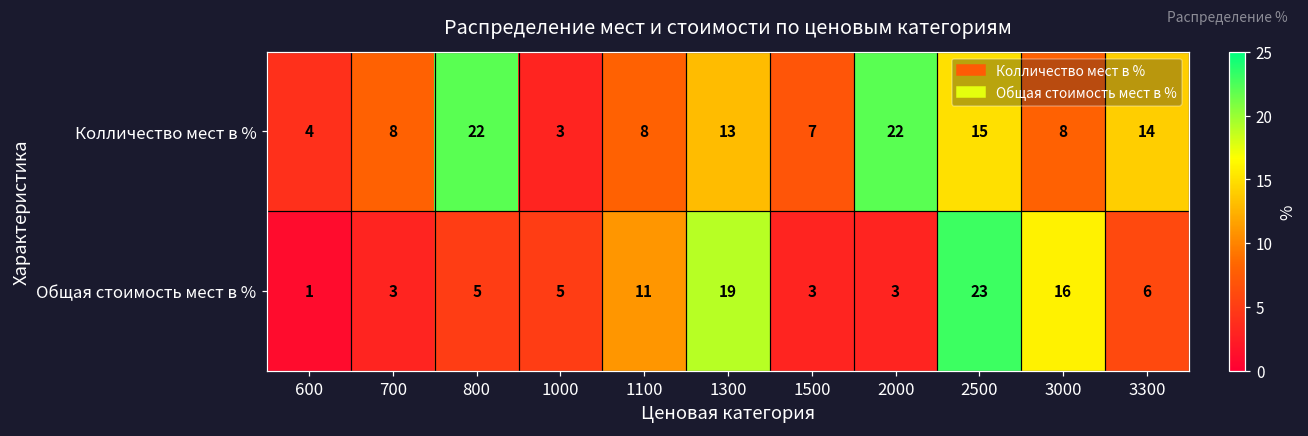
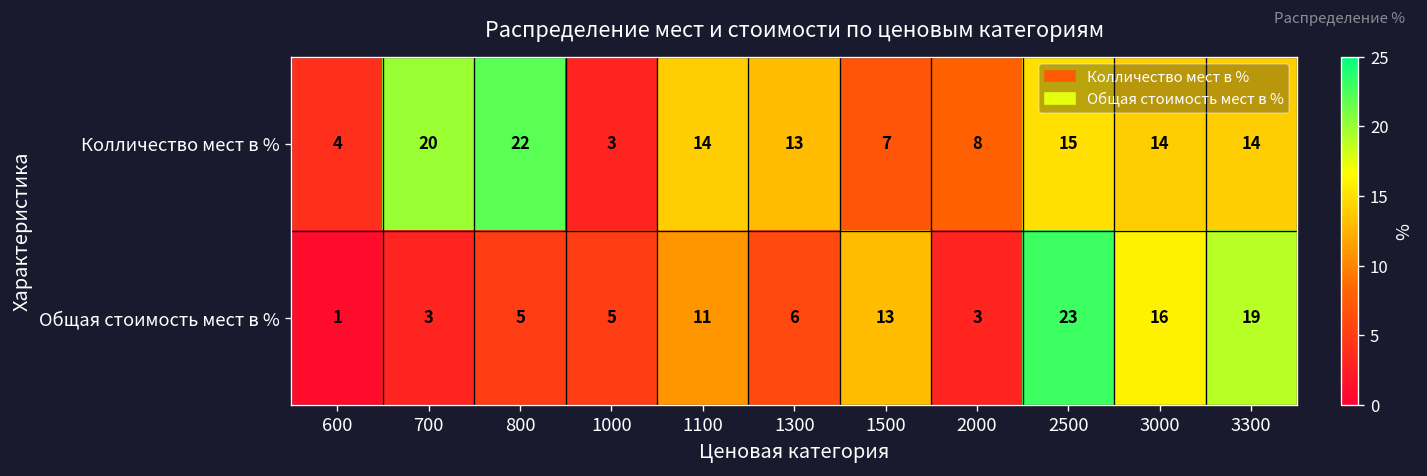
  {
    "Колличество мест в %": {
      "600": 4,
-     "700": 8,
+     "700": 20,
      "800": 22,
      "1000": 3,
-     "1100": 8,
+     "1100": 14,
      "1300": 13,
      "1500": 7,
-     "2000": 22,
+     "2000": 8,
      "2500": 15,
-     "3000": 8,
+     "3000": 14,
      "3300": 14
    },
    "Общая стоимость мест в %": {
      "600": 1,
      "700": 3,
      "800": 5,
      "1000": 5,
      "1100": 11,
-     "1300": 19,
-     "1500": 3,
+     "1300": 6,
+     "1500": 13,
      "2000": 3,
      "2500": 23,
      "3000": 16,
-     "3300": 6
+     "3300": 19
    }
  }
